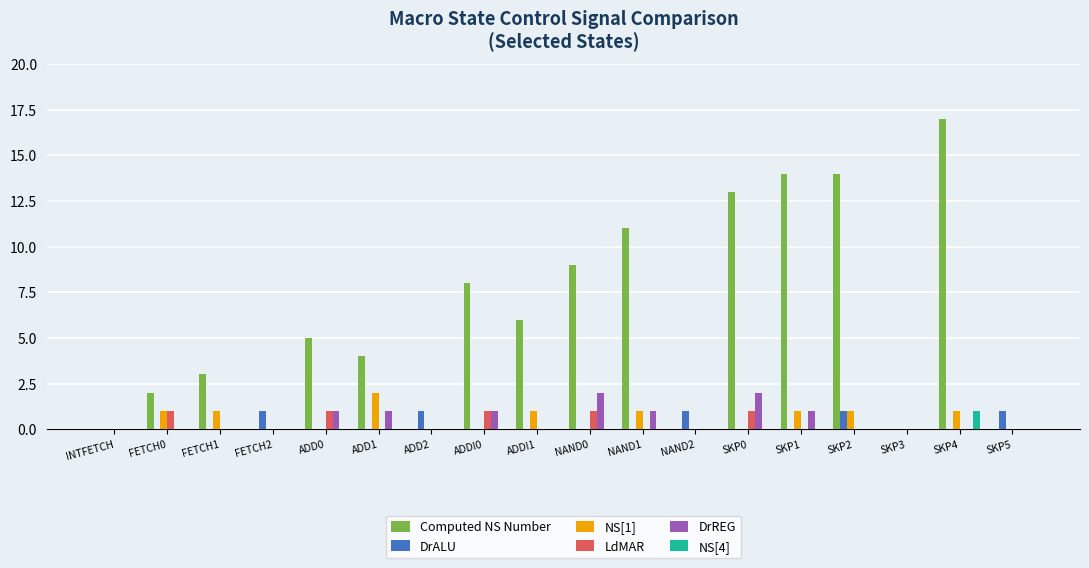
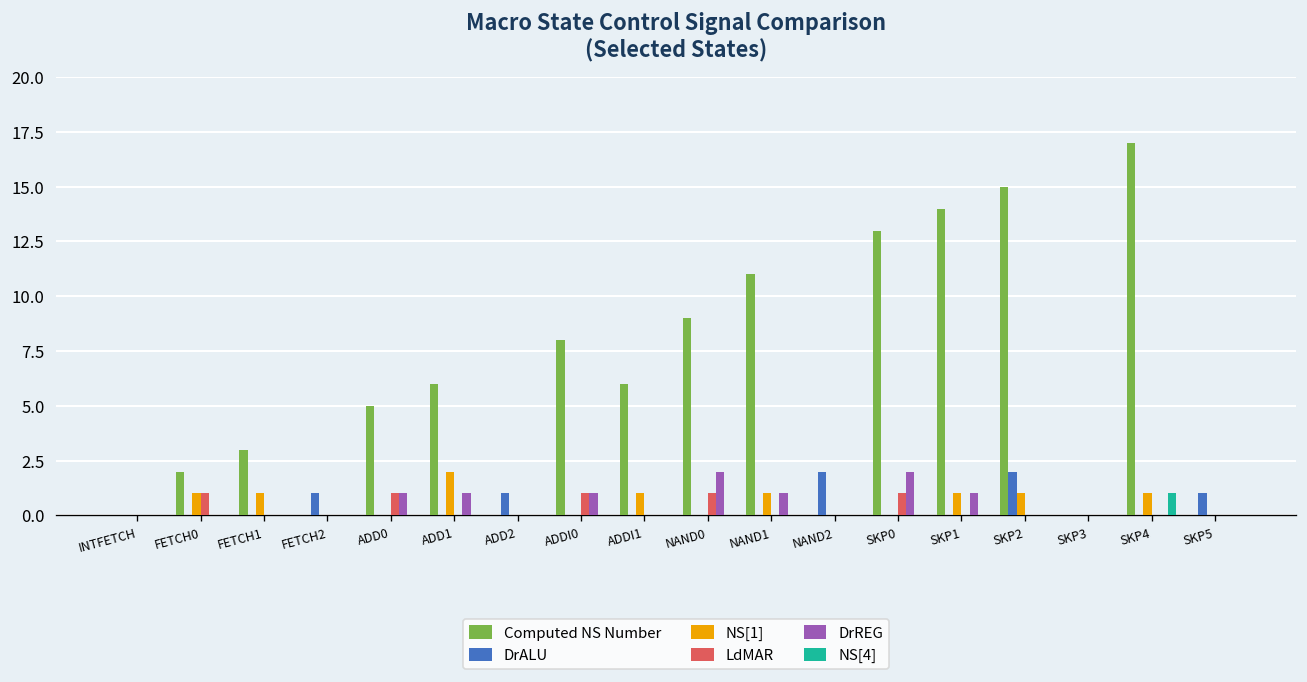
  {
    "Computed NS Number": {
      "INTFETCH": 0,
      "FETCH0": 2,
      "FETCH1": 3,
      "FETCH2": 0,
      "ADD0": 5,
-     "ADD1": 4,
+     "ADD1": 6,
      "ADD2": 0,
      "ADDI0": 8,
      "ADDI1": 6,
      "NAND0": 9,
      "NAND1": 11,
      "NAND2": 0,
      "SKP0": 13,
      "SKP1": 14,
-     "SKP2": 14,
+     "SKP2": 15,
      "SKP3": 0,
      "SKP4": 17,
      "SKP5": 0
    },
    "DrALU": {
      "INTFETCH": 0,
      "FETCH0": 0,
      "FETCH1": 0,
      "FETCH2": 1,
      "ADD0": 0,
      "ADD1": 0,
      "ADD2": 1,
      "ADDI0": 0,
      "ADDI1": 0,
      "NAND0": 0,
      "NAND1": 0,
-     "NAND2": 1,
+     "NAND2": 2,
      "SKP0": 0,
      "SKP1": 0,
-     "SKP2": 1,
+     "SKP2": 2,
      "SKP3": 0,
      "SKP4": 0,
      "SKP5": 1
    },
    "NS[1]": {
      "INTFETCH": 0,
      "FETCH0": 1,
      "FETCH1": 1,
      "FETCH2": 0,
      "ADD0": 0,
      "ADD1": 2,
      "ADD2": 0,
      "ADDI0": 0,
      "ADDI1": 1,
      "NAND0": 0,
      "NAND1": 1,
      "NAND2": 0,
      "SKP0": 0,
      "SKP1": 1,
      "SKP2": 1,
      "SKP3": 0,
      "SKP4": 1,
      "SKP5": 0
    },
    "LdMAR": {
      "INTFETCH": 0,
      "FETCH0": 1,
      "FETCH1": 0,
      "FETCH2": 0,
      "ADD0": 1,
      "ADD1": 0,
      "ADD2": 0,
      "ADDI0": 1,
      "ADDI1": 0,
      "NAND0": 1,
      "NAND1": 0,
      "NAND2": 0,
      "SKP0": 1,
      "SKP1": 0,
      "SKP2": 0,
      "SKP3": 0,
      "SKP4": 0,
      "SKP5": 0
    },
    "DrREG": {
      "INTFETCH": 0,
      "FETCH0": 0,
      "FETCH1": 0,
      "FETCH2": 0,
      "ADD0": 1,
      "ADD1": 1,
      "ADD2": 0,
      "ADDI0": 1,
      "ADDI1": 0,
      "NAND0": 2,
      "NAND1": 1,
      "NAND2": 0,
      "SKP0": 2,
      "SKP1": 1,
      "SKP2": 0,
      "SKP3": 0,
      "SKP4": 0,
      "SKP5": 0
    },
    "NS[4]": {
      "INTFETCH": 0,
      "FETCH0": 0,
      "FETCH1": 0,
      "FETCH2": 0,
      "ADD0": 0,
      "ADD1": 0,
      "ADD2": 0,
      "ADDI0": 0,
      "ADDI1": 0,
      "NAND0": 0,
      "NAND1": 0,
      "NAND2": 0,
      "SKP0": 0,
      "SKP1": 0,
      "SKP2": 0,
      "SKP3": 0,
      "SKP4": 1,
      "SKP5": 0
    }
  }
